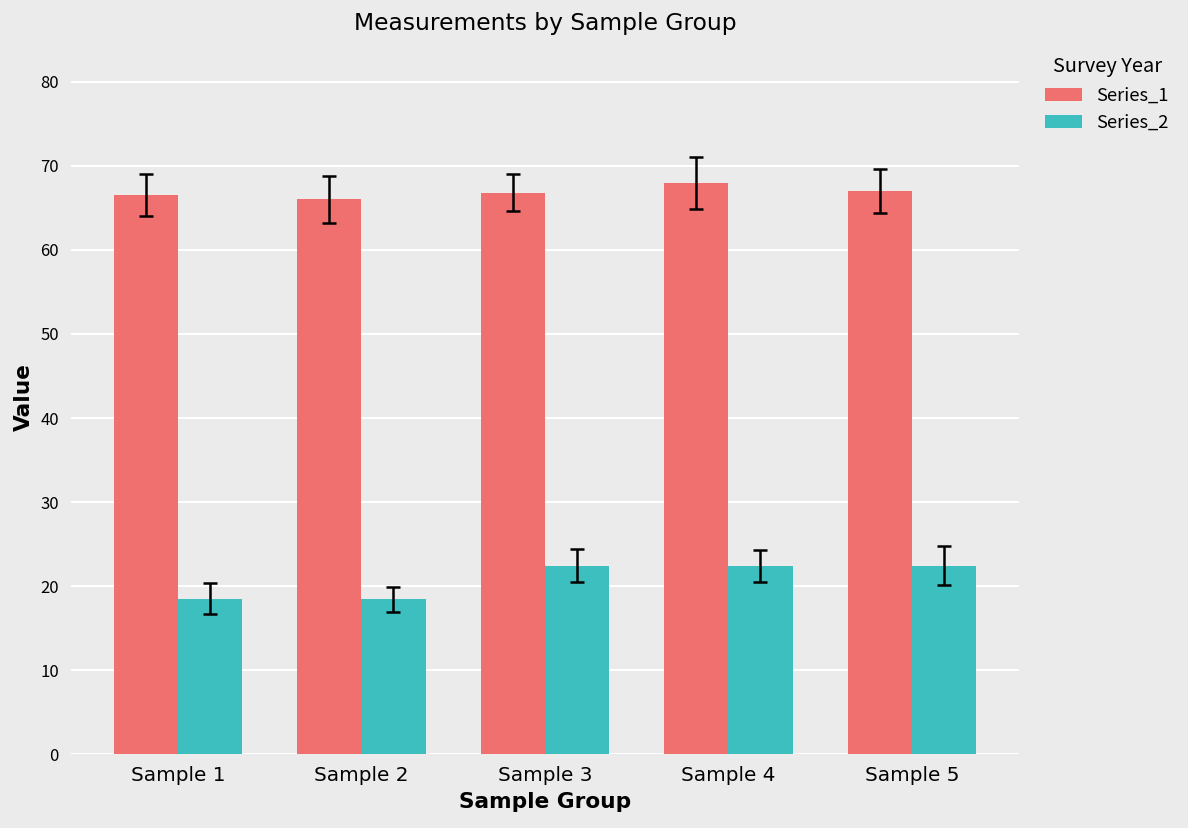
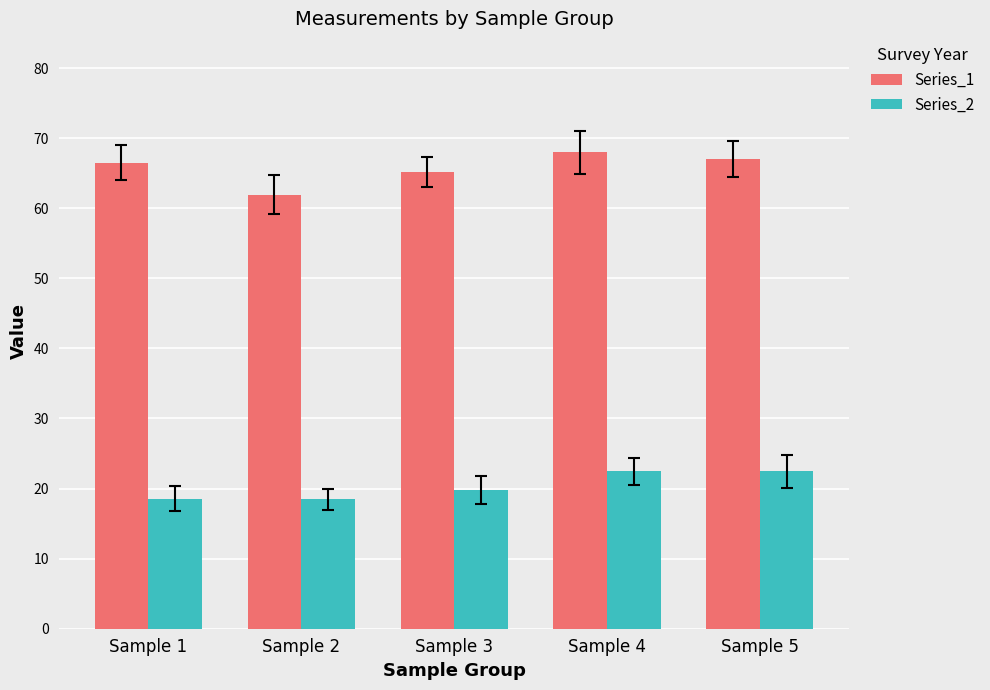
  {
    "Series_1": {
      "Sample 1": 66,
-     "Sample 2": 66,
-     "Sample 3": 67,
+     "Sample 2": 62,
+     "Sample 3": 65,
      "Sample 4": 68,
      "Sample 5": 67
    },
    "Series_2": {
      "Sample 1": 19,
      "Sample 2": 18,
-     "Sample 3": 22,
+     "Sample 3": 20,
      "Sample 4": 22,
      "Sample 5": 22
    }
  }
